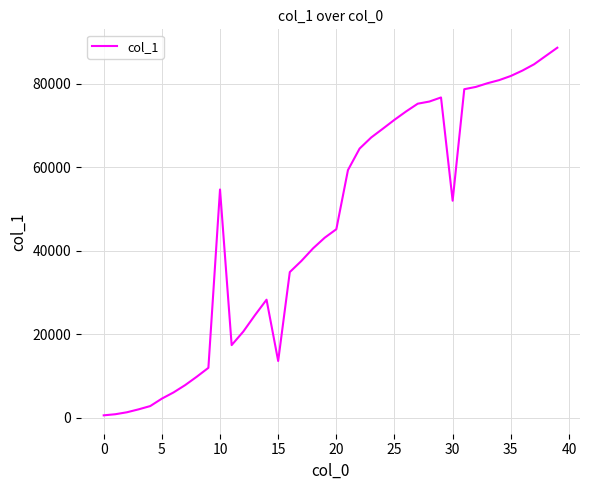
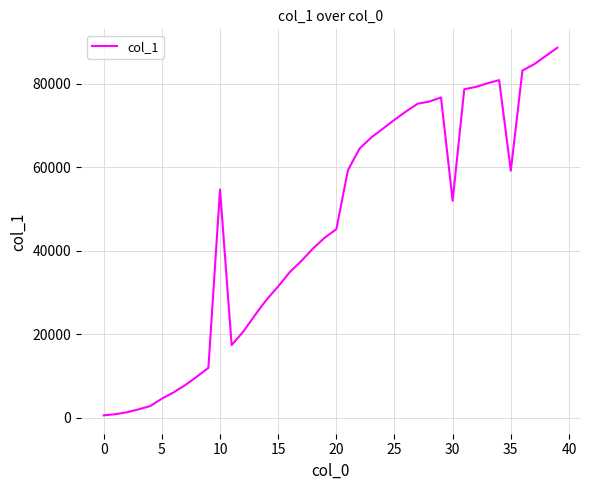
  {
    "0": 1000,
    "5": 5000,
    "10": 55000,
-   "15": 14000,
+   "15": 31000,
    "20": 45000,
    "25": 71000,
    "30": 52000,
-   "35": 82000
+   "35": 59000
  }
